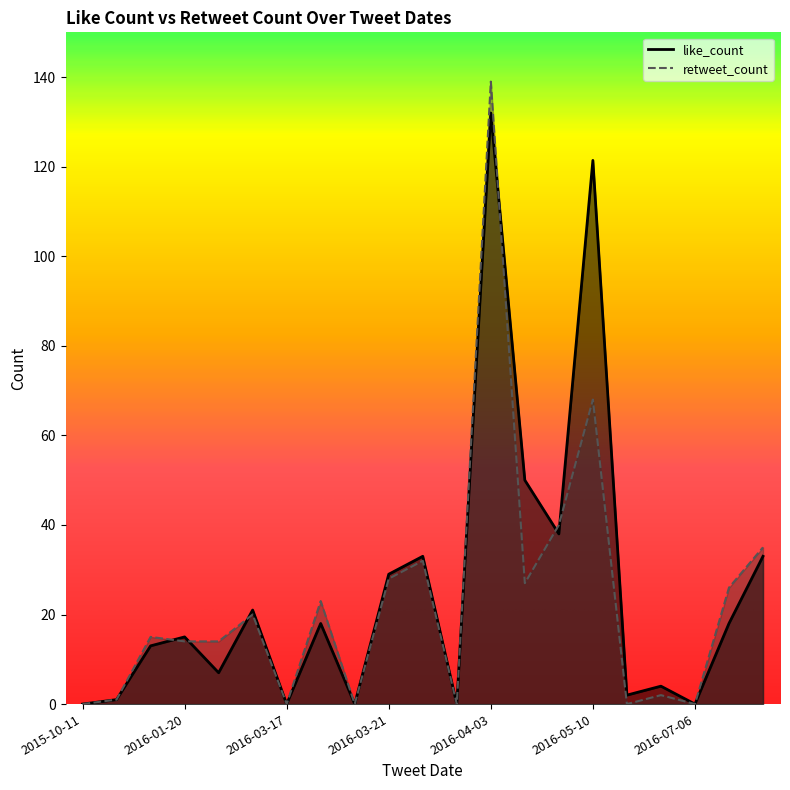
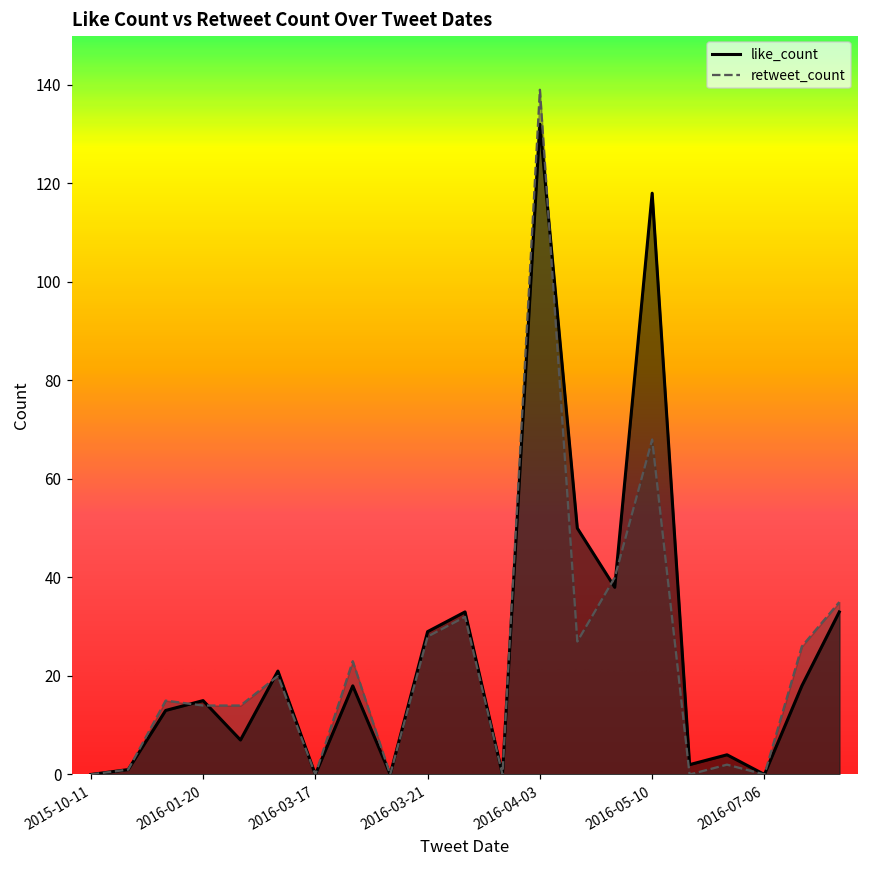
  {
    "like_count": {
-     "2016-05-10": 121
+     "2016-05-10": 118
    }
  }
